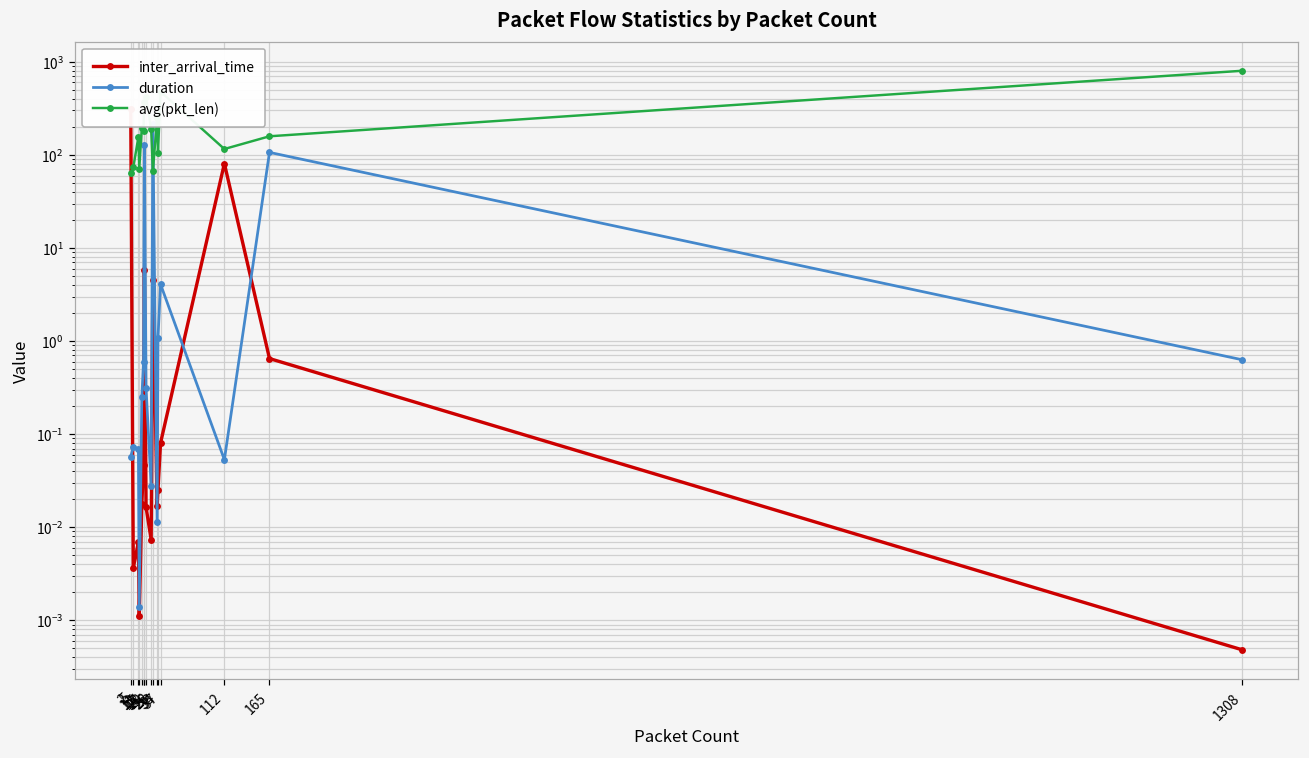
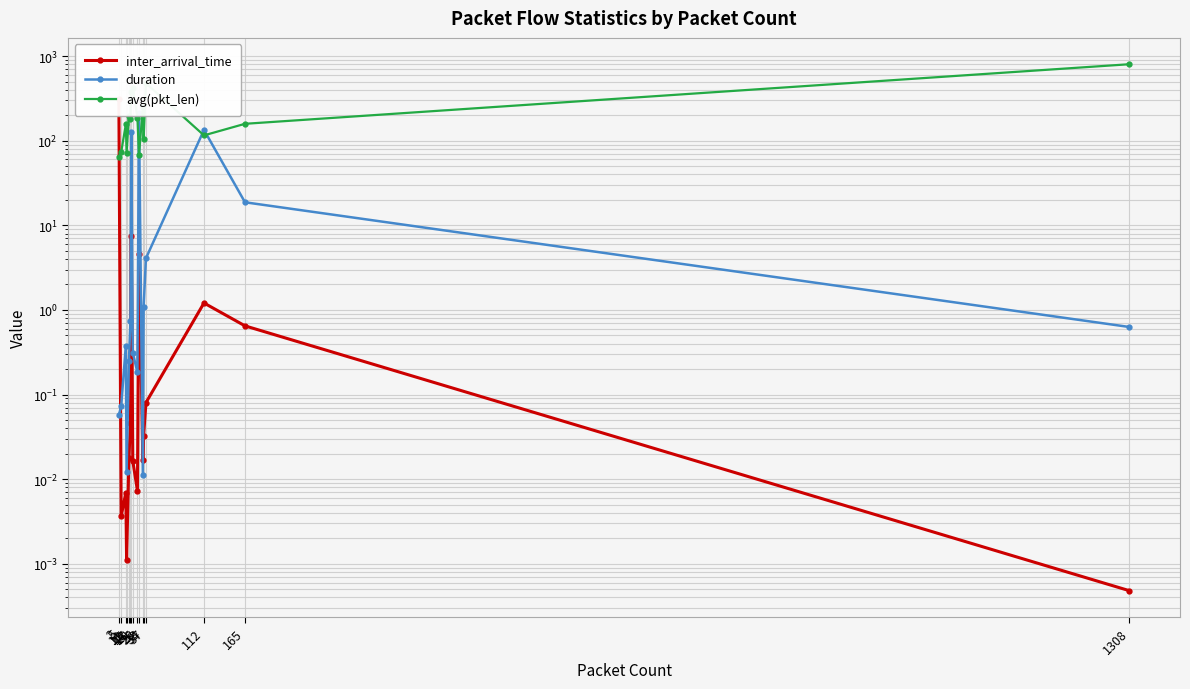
  {
    "inter_arrival_time": {
      "5": 0.0036,
      "11": 0.007,
      "12": 0.0011,
      "15": 0.018,
      "17": 0.05,
-     "18": 6,
+     "18": 8,
      "20": 0.016,
      "26": 0.007,
      "28": 5,
      "33": 0.017,
-     "34": 0.025,
+     "34": 0.033,
      "37": 0.08,
-     "112": 80,
+     "112": 1.2,
      "165": 0.6,
      "1308": 0.0005
    },
    "duration": {
      "2": 0.06,
      "5": 0.07,
-     "11": 0.07,
-     "12": 0.0014,
+     "11": 0.4,
+     "12": 0.012,
      "15": 0.25,
-     "17": 0.6,
+     "17": 0.7,
      "18": 130,
      "20": 0.31,
-     "26": 0.028,
+     "26": 0.18,
      "33": 0.011,
      "34": 1.1,
      "37": 4,
-     "112": 0.05,
-     "165": 110,
+     "112": 130,
+     "165": 19,
      "1308": 0.6
    },
    "avg(pkt_len)": {
      "2": 60,
      "5": 70,
      "11": 160,
      "12": 70,
      "15": 200,
      "17": 180,
      "26": 190,
      "28": 70,
      "34": 110,
      "112": 120,
      "165": 160,
      "1308": 800
    }
  }
